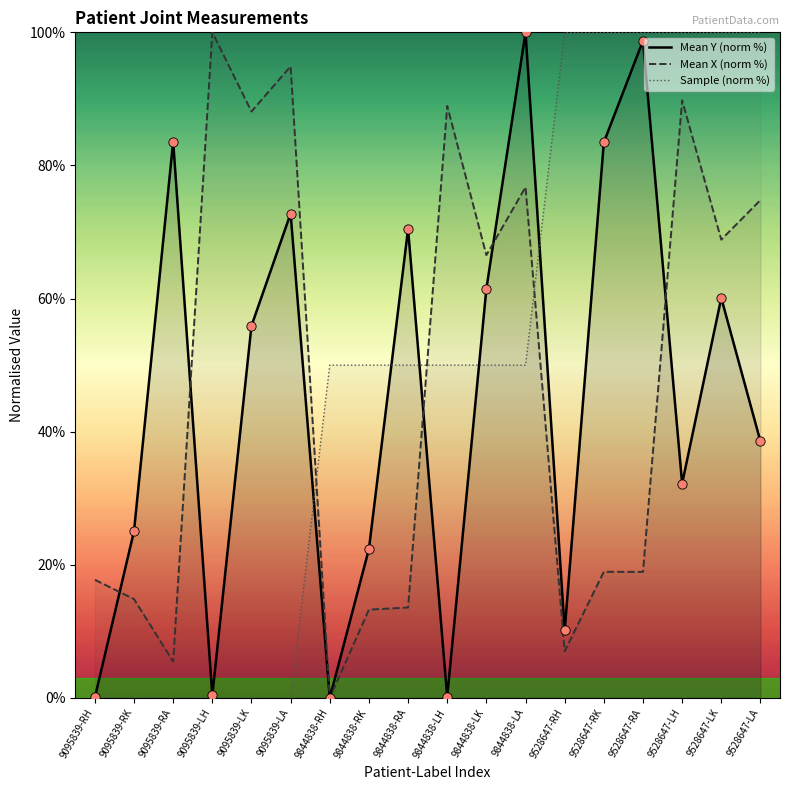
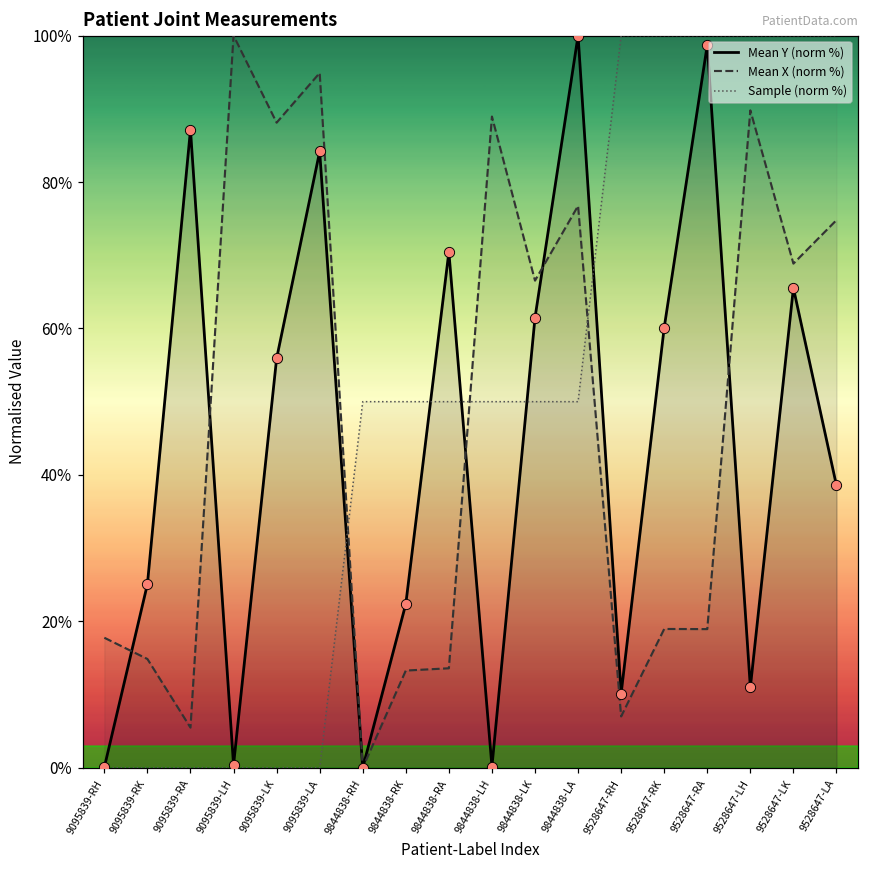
  {
    "Mean Y (norm %)": {
      "9095839-RK": "25%",
-     "9095839-RA": "84%",
+     "9095839-RA": "87%",
      "9095839-LK": "56%",
-     "9095839-LA": "73%",
+     "9095839-LA": "84%",
      "9844838-RK": "22%",
      "9844838-RA": "70%",
      "9844838-LK": "61%",
      "9844838-LA": "100%",
      "9528647-RH": "10%",
-     "9528647-RK": "83%",
+     "9528647-RK": "60%",
      "9528647-RA": "99%",
-     "9528647-LH": "32%",
-     "9528647-LK": "60%",
+     "9528647-LH": "11%",
+     "9528647-LK": "66%",
      "9528647-LA": "39%"
    }
  }
